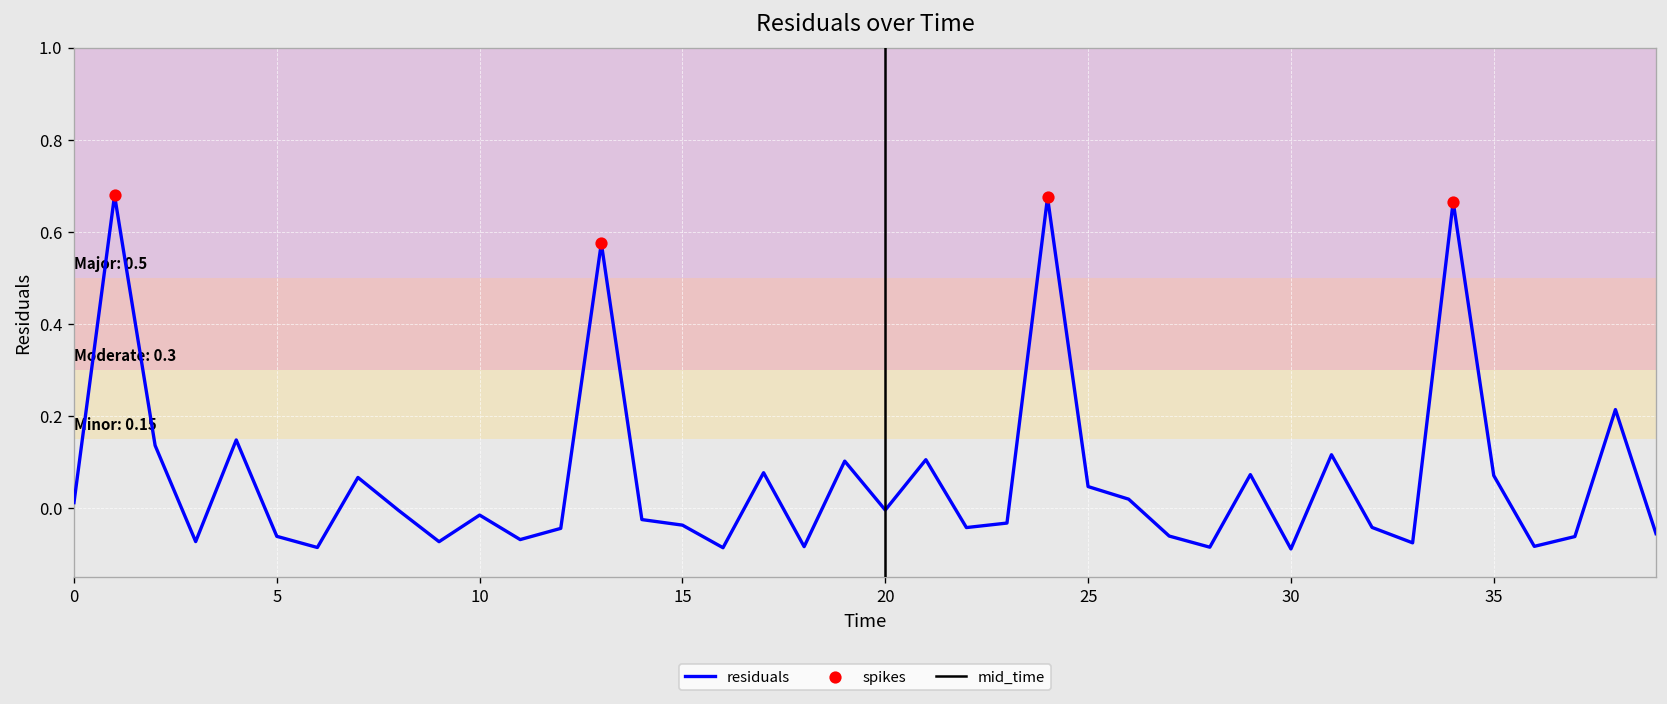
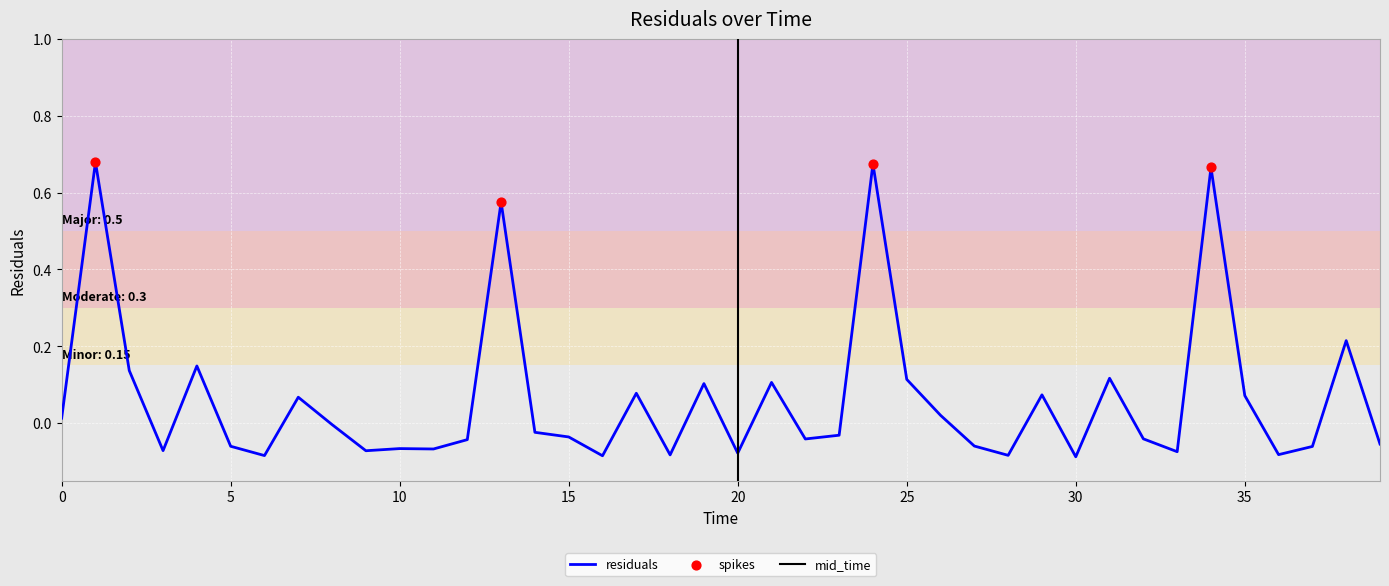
  {
    "residuals": {
      "0": 0.01,
      "5": -0.06,
-     "10": -0.01,
+     "10": -0.07,
      "15": -0.04,
-     "20": 0.00,
-     "25": 0.05,
+     "20": -0.08,
+     "25": 0.11,
      "30": -0.09,
      "35": 0.07
    }
  }
